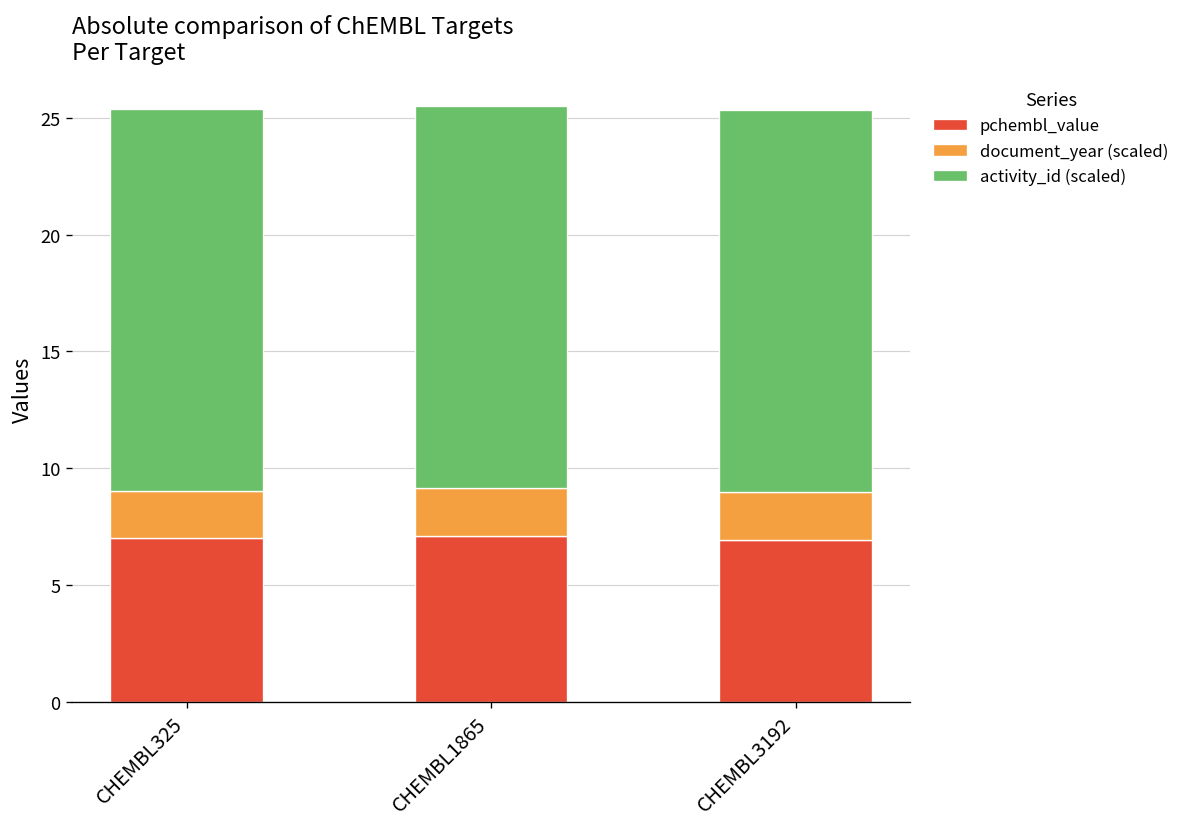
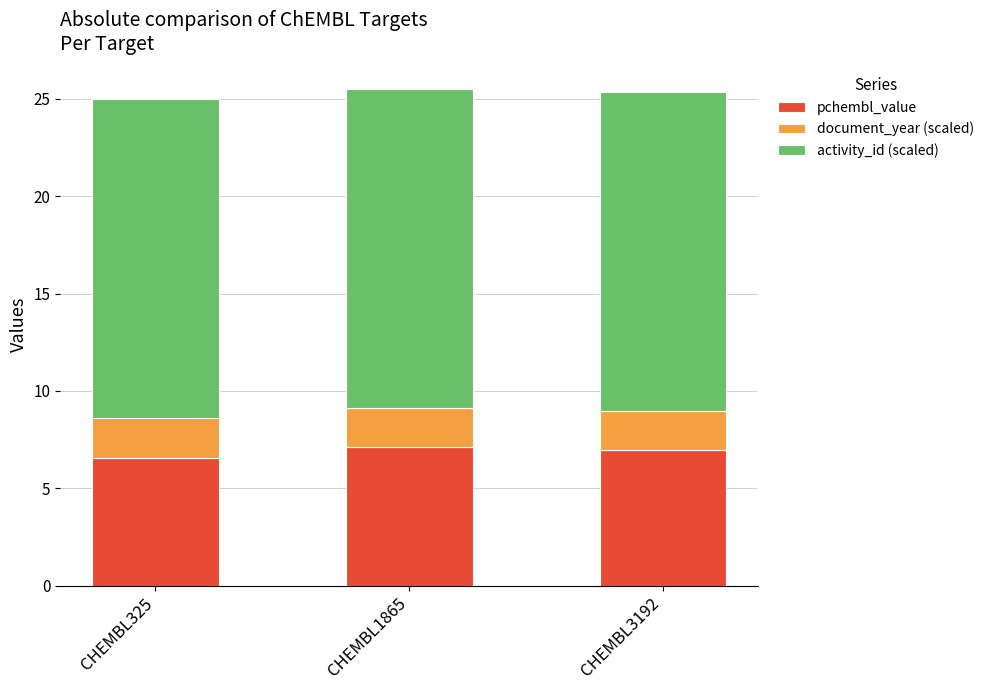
  {
    "pchembl_value": {
-     "CHEMBL325": 7.0,
+     "CHEMBL325": 6.6,
      "CHEMBL1865": 7.1,
      "CHEMBL3192": 6.9
    },
    "document_year (scaled)": {
      "CHEMBL325": 2.0,
      "CHEMBL1865": 2.0,
      "CHEMBL3192": 2.0
    },
    "activity_id (scaled)": {
      "CHEMBL325": 16.4,
      "CHEMBL1865": 16.4,
      "CHEMBL3192": 16.4
    }
  }
